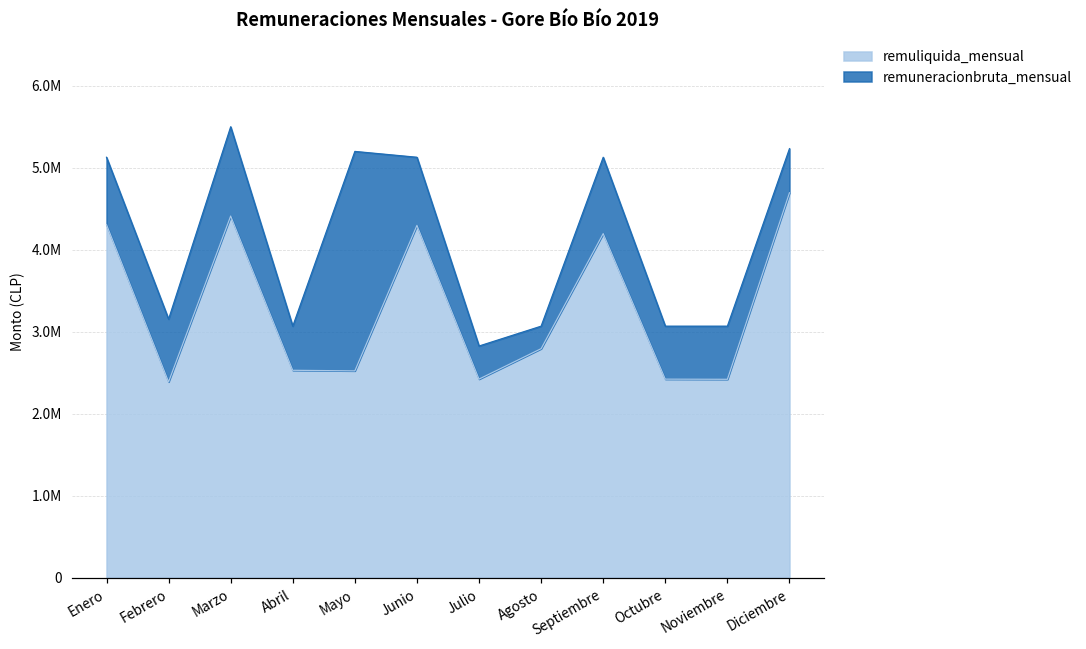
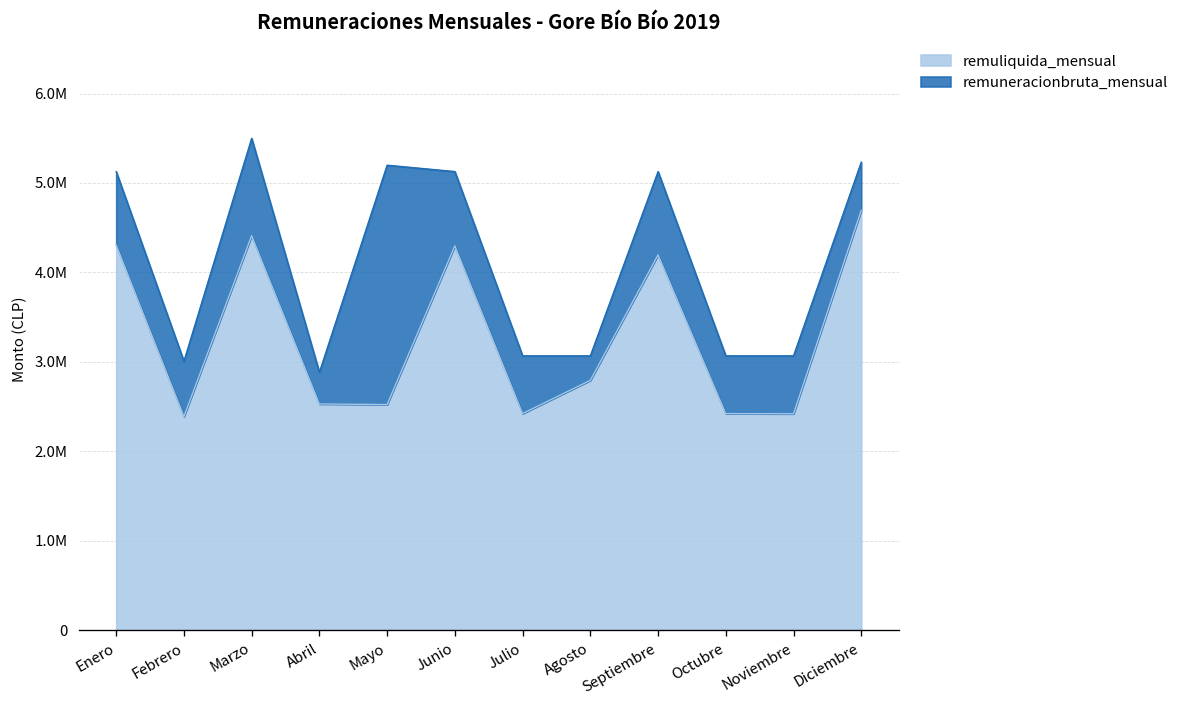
  {
    "remuliquida_mensual": {
      "Enero": 4300000,
      "Febrero": 2400000,
      "Marzo": 4400000,
      "Abril": 2500000,
      "Mayo": 2500000,
      "Junio": 4300000,
      "Julio": 2400000,
      "Agosto": 2800000,
      "Septiembre": 4200000,
      "Octubre": 2400000,
      "Noviembre": 2400000,
      "Diciembre": 4700000
    },
    "remuneracionbruta_mensual": {
      "Enero": 5100000,
-     "Febrero": 3200000,
+     "Febrero": 3000000,
      "Marzo": 5500000,
-     "Abril": 3100000,
+     "Abril": 2900000,
      "Mayo": 5200000,
      "Junio": 5100000,
-     "Julio": 2800000,
+     "Julio": 3100000,
      "Agosto": 3100000,
      "Septiembre": 5100000,
      "Octubre": 3100000,
      "Noviembre": 3100000,
      "Diciembre": 5200000
    }
  }
